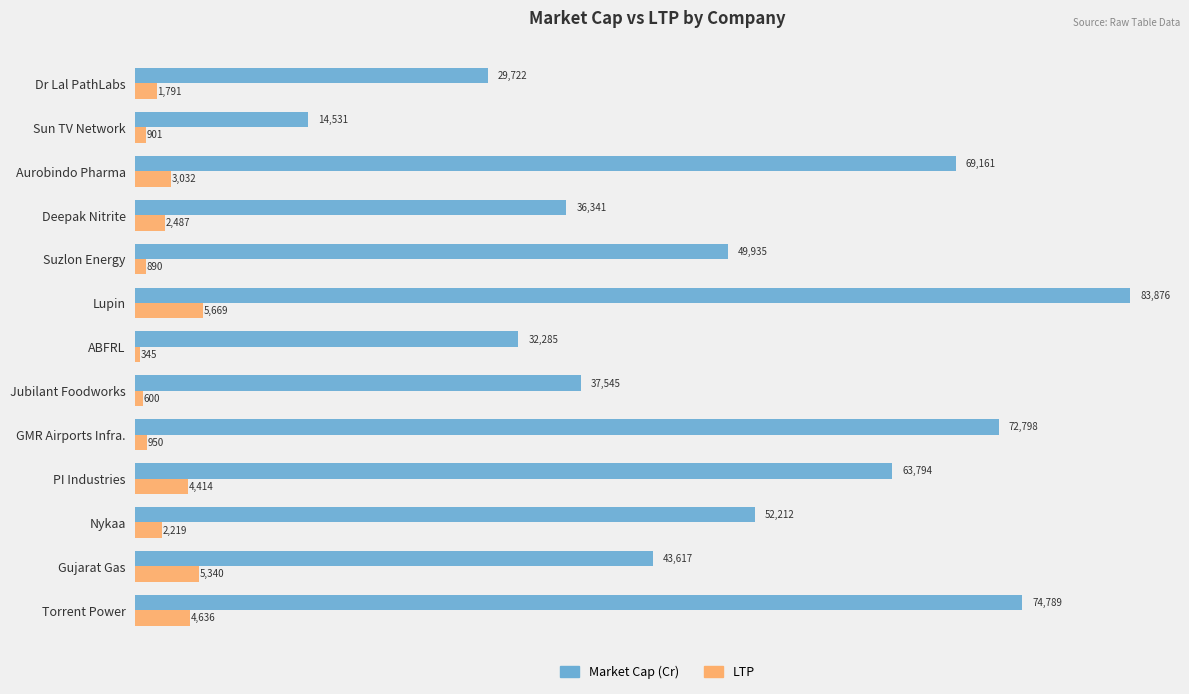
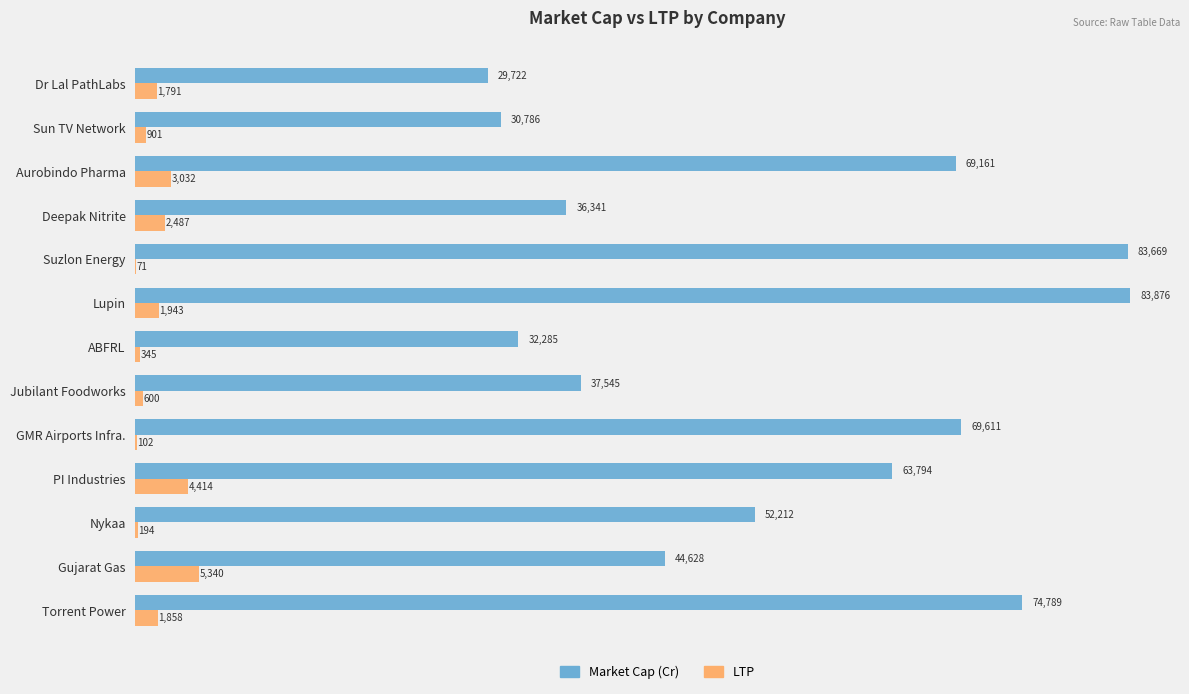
  {
    "Market Cap (Cr)": {
      "Dr Lal PathLabs": "29,722",
-     "Sun TV Network": "14,531",
+     "Sun TV Network": "30,786",
      "Aurobindo Pharma": "69,161",
      "Deepak Nitrite": "36,341",
-     "Suzlon Energy": "49,935",
+     "Suzlon Energy": "83,669",
      "Lupin": "83,876",
      "ABFRL": "32,285",
      "Jubilant Foodworks": "37,545",
-     "GMR Airports Infra.": "72,798",
+     "GMR Airports Infra.": "69,611",
      "PI Industries": "63,794",
      "Nykaa": "52,212",
-     "Gujarat Gas": "43,617",
+     "Gujarat Gas": "44,628",
      "Torrent Power": "74,789"
    },
    "LTP": {
      "Dr Lal PathLabs": "1,791",
      "Sun TV Network": "901",
      "Aurobindo Pharma": "3,032",
      "Deepak Nitrite": "2,487",
-     "Suzlon Energy": "890",
-     "Lupin": "5,669",
+     "Suzlon Energy": "71",
+     "Lupin": "1,943",
      "ABFRL": "345",
      "Jubilant Foodworks": "600",
-     "GMR Airports Infra.": "950",
+     "GMR Airports Infra.": "102",
      "PI Industries": "4,414",
-     "Nykaa": "2,219",
+     "Nykaa": "194",
      "Gujarat Gas": "5,340",
-     "Torrent Power": "4,636"
+     "Torrent Power": "1,858"
    }
  }
